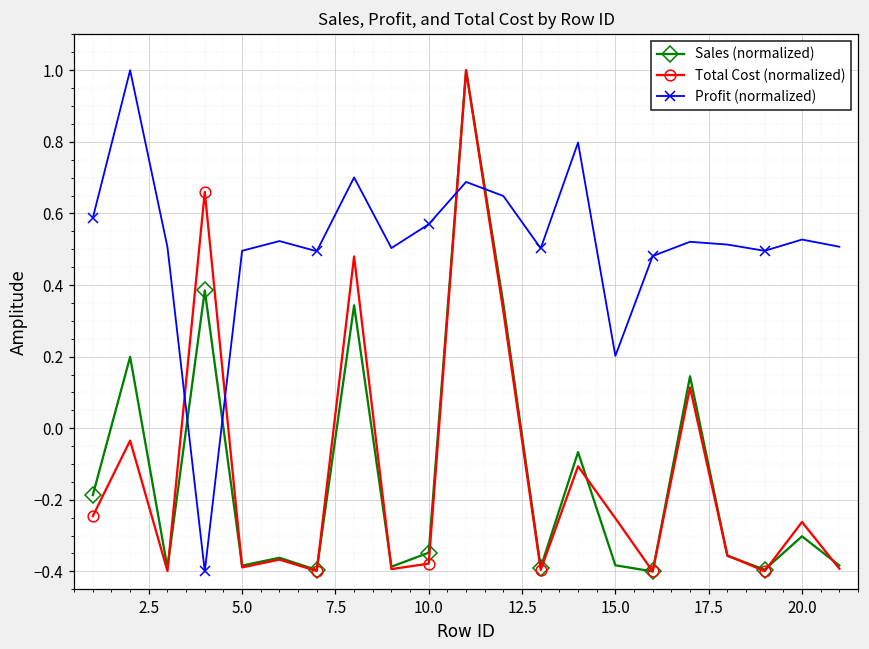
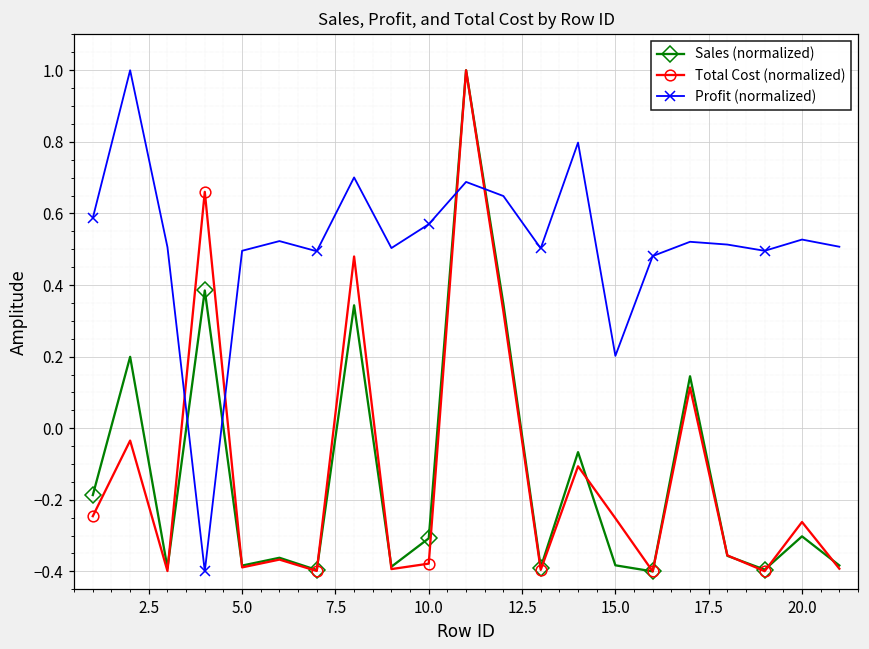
  {
    "Sales (normalized)": {
-     "10.0": -0.35,
+     "10.0": -0.31,
      "15.0": -0.38,
      "20.0": -0.30
    },
    "Total Cost (normalized)": {
      "10.0": -0.38,
      "15.0": -0.25,
      "20.0": -0.26
    },
    "Profit (normalized)": {
      "5.0": 0.50,
      "10.0": 0.57,
      "15.0": 0.20,
      "20.0": 0.53
    }
  }
